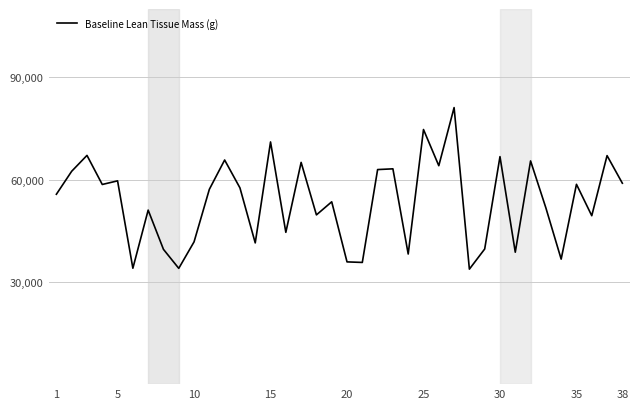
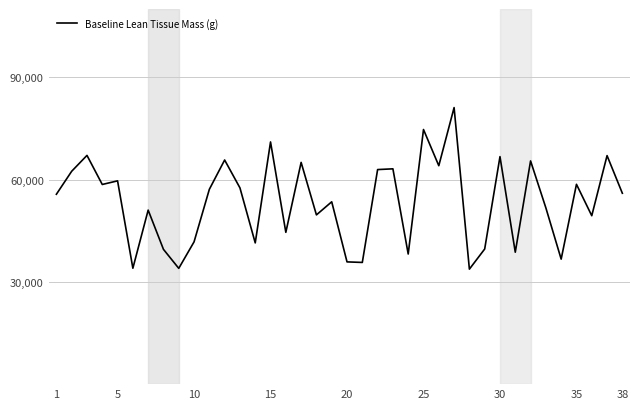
  {
    "1": "56,000",
    "5": "60,000",
    "10": "42,000",
    "15": "71,000",
    "20": "36,000",
    "25": "75,000",
    "30": "67,000",
    "35": "59,000",
-   "38": "59,000"
+   "38": "56,000"
  }
